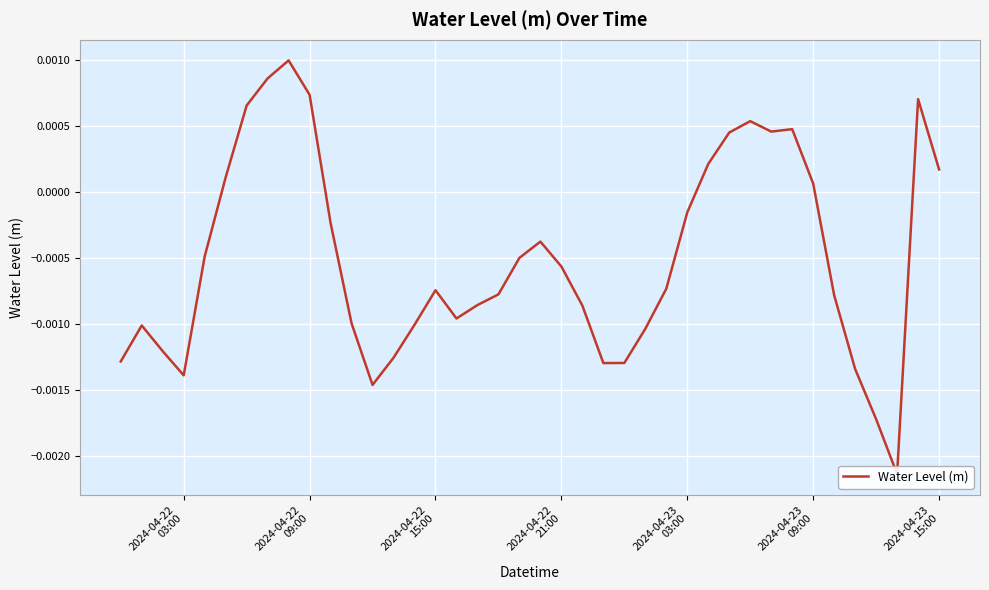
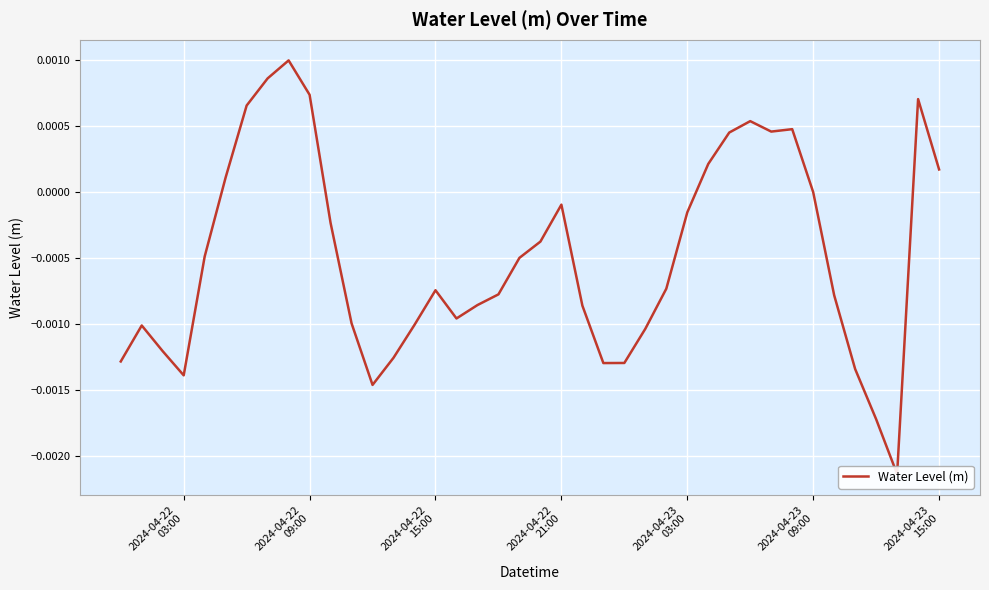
  {
    "2024-04-22 03:00": -0.00139,
    "2024-04-22 09:00": 0.00074,
    "2024-04-22 15:00": -0.00074,
-   "2024-04-22 21:00": -0.00056,
+   "2024-04-22 21:00": -0.00010,
    "2024-04-23 03:00": -0.00015,
-   "2024-04-23 09:00": 0.0001,
+   "2024-04-23 09:00": 0.0000,
    "2024-04-23 15:00": 0.00017
  }
